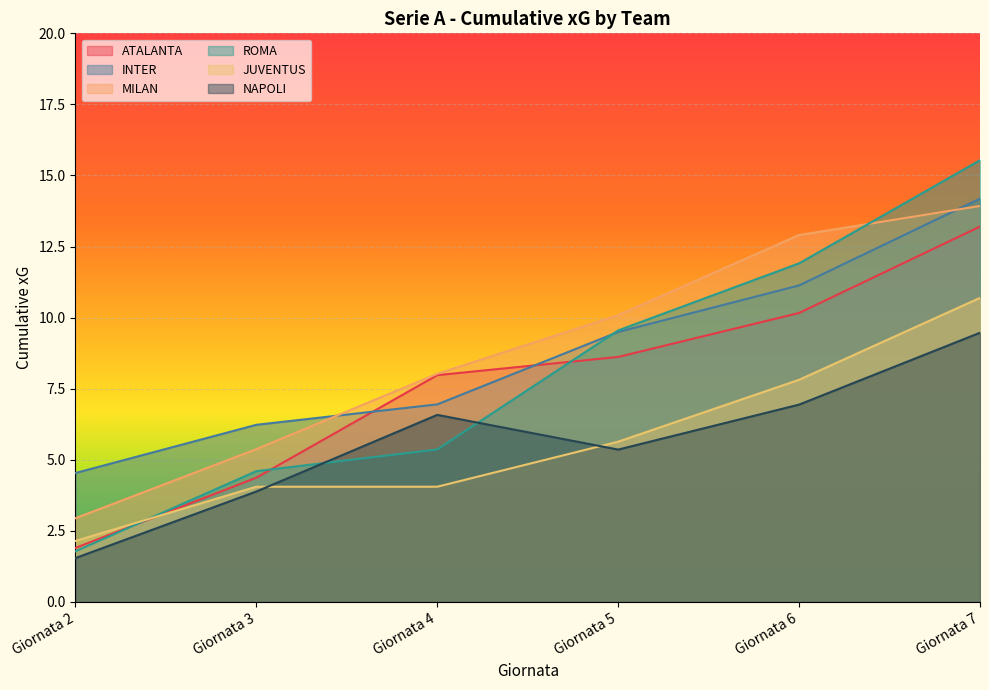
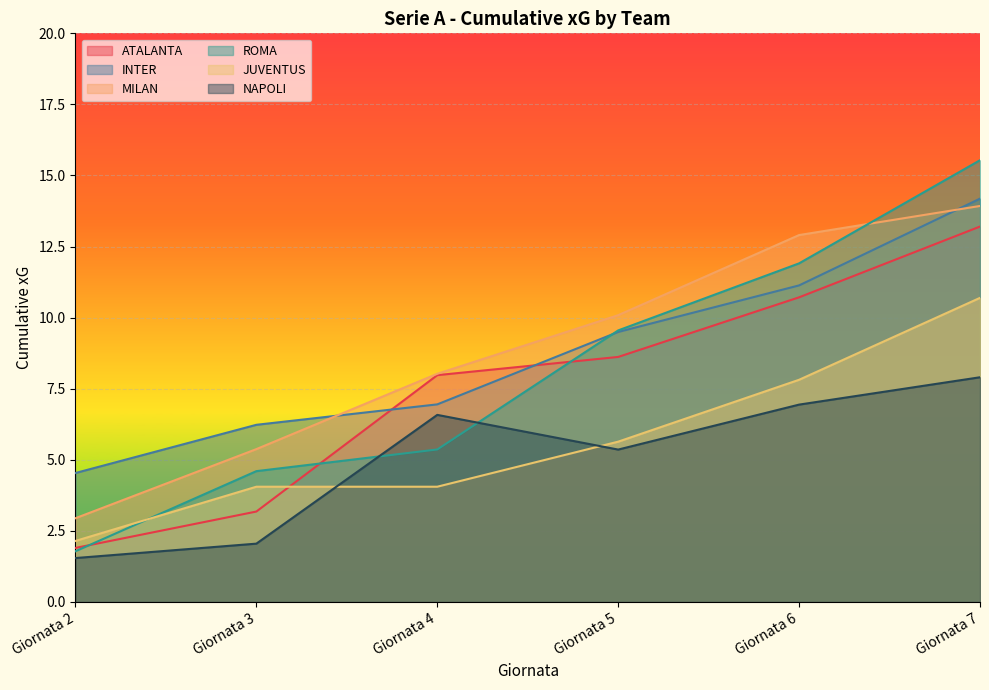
  {
    "ATALANTA": {
      "Giornata 2": 1.9,
-     "Giornata 3": 4.4,
+     "Giornata 3": 3.2,
      "Giornata 5": 8.6,
-     "Giornata 6": 10.2,
+     "Giornata 6": 10.7,
      "Giornata 7": 13.2
    },
    "NAPOLI": {
      "Giornata 2": 1.5,
-     "Giornata 3": 3.9,
+     "Giornata 3": 2.0,
      "Giornata 4": 6.6,
      "Giornata 5": 5.4,
      "Giornata 6": 6.9,
-     "Giornata 7": 9.5
+     "Giornata 7": 7.9
    }
  }
